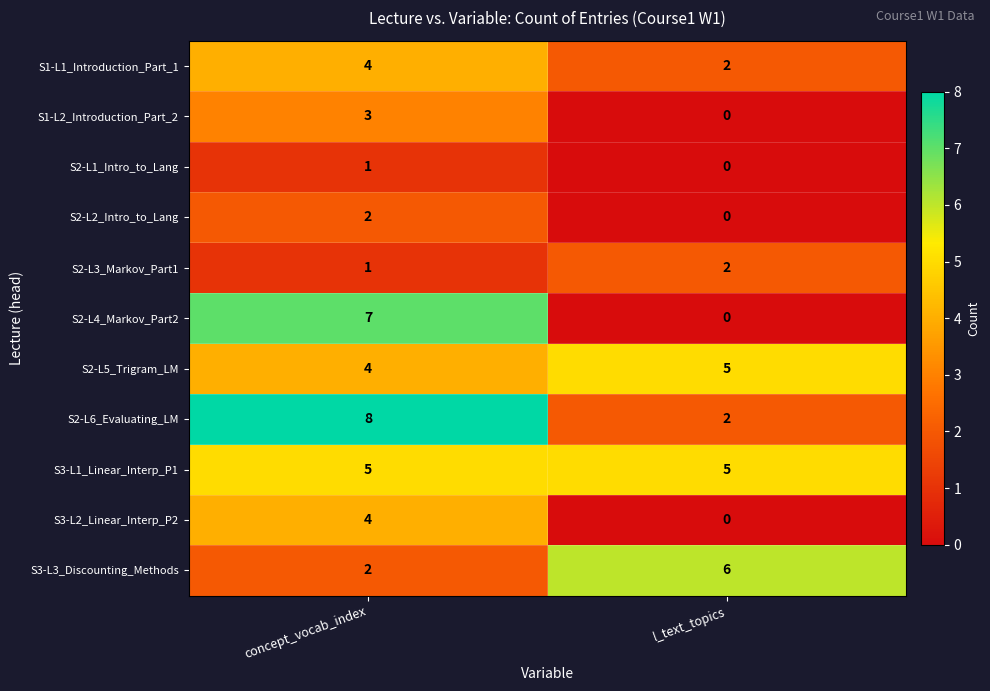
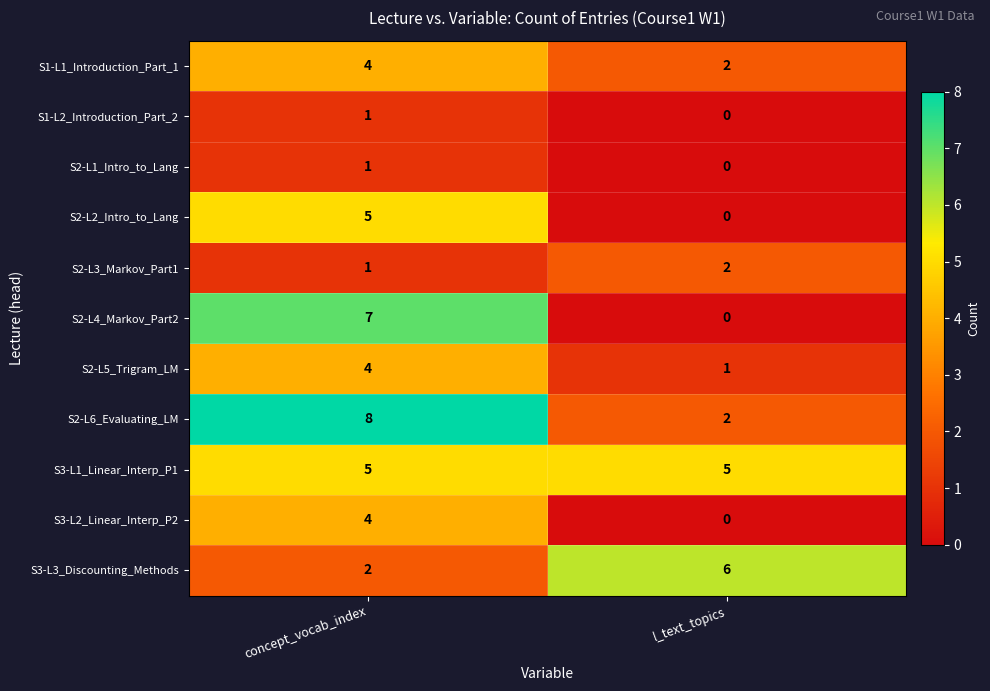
  {
    "S1-L1_Introduction_Part_1": {
      "concept_vocab_index": 4,
      "l_text_topics": 2
    },
    "S1-L2_Introduction_Part_2": {
-     "concept_vocab_index": 3,
+     "concept_vocab_index": 1,
      "l_text_topics": 0
    },
    "S2-L1_Intro_to_Lang": {
      "concept_vocab_index": 1,
      "l_text_topics": 0
    },
    "S2-L2_Intro_to_Lang": {
-     "concept_vocab_index": 2,
+     "concept_vocab_index": 5,
      "l_text_topics": 0
    },
    "S2-L3_Markov_Part1": {
      "concept_vocab_index": 1,
      "l_text_topics": 2
    },
    "S2-L4_Markov_Part2": {
      "concept_vocab_index": 7,
      "l_text_topics": 0
    },
    "S2-L5_Trigram_LM": {
      "concept_vocab_index": 4,
-     "l_text_topics": 5
+     "l_text_topics": 1
    },
    "S2-L6_Evaluating_LM": {
      "concept_vocab_index": 8,
      "l_text_topics": 2
    },
    "S3-L1_Linear_Interp_P1": {
      "concept_vocab_index": 5,
      "l_text_topics": 5
    },
    "S3-L2_Linear_Interp_P2": {
      "concept_vocab_index": 4,
      "l_text_topics": 0
    },
    "S3-L3_Discounting_Methods": {
      "concept_vocab_index": 2,
      "l_text_topics": 6
    }
  }
